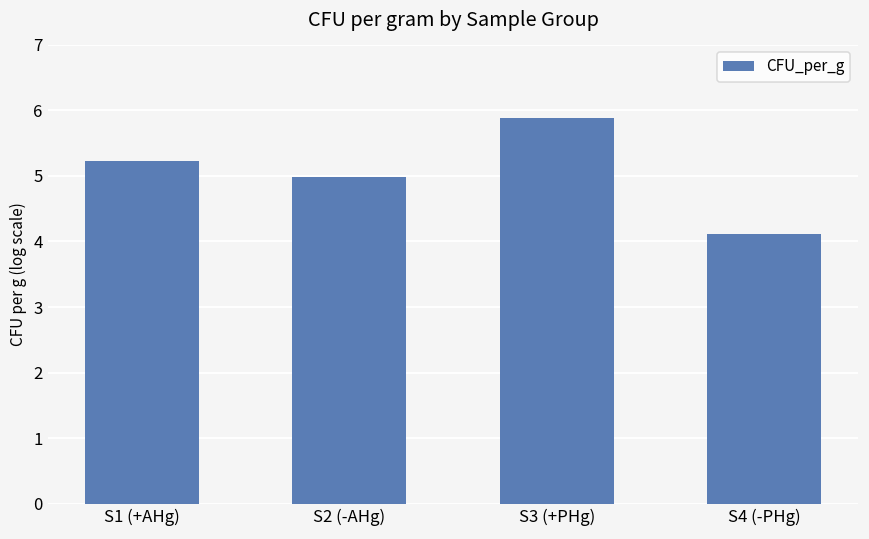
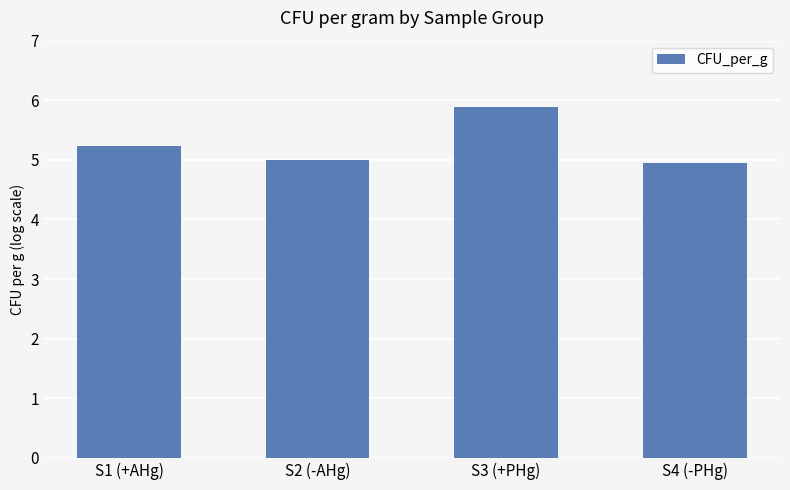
  {
    "S1 (+AHg)": 5.2,
    "S2 (-AHg)": 5.0,
    "S3 (+PHg)": 5.9,
-   "S4 (-PHg)": 4.1
+   "S4 (-PHg)": 5.0
  }
